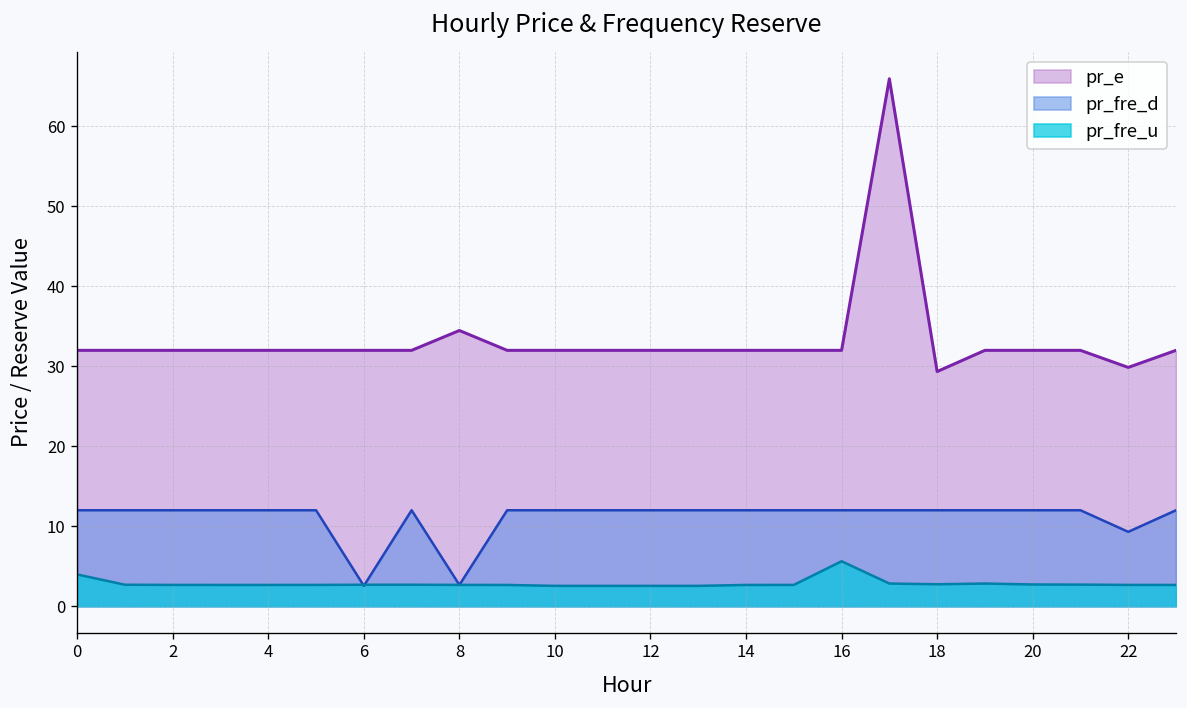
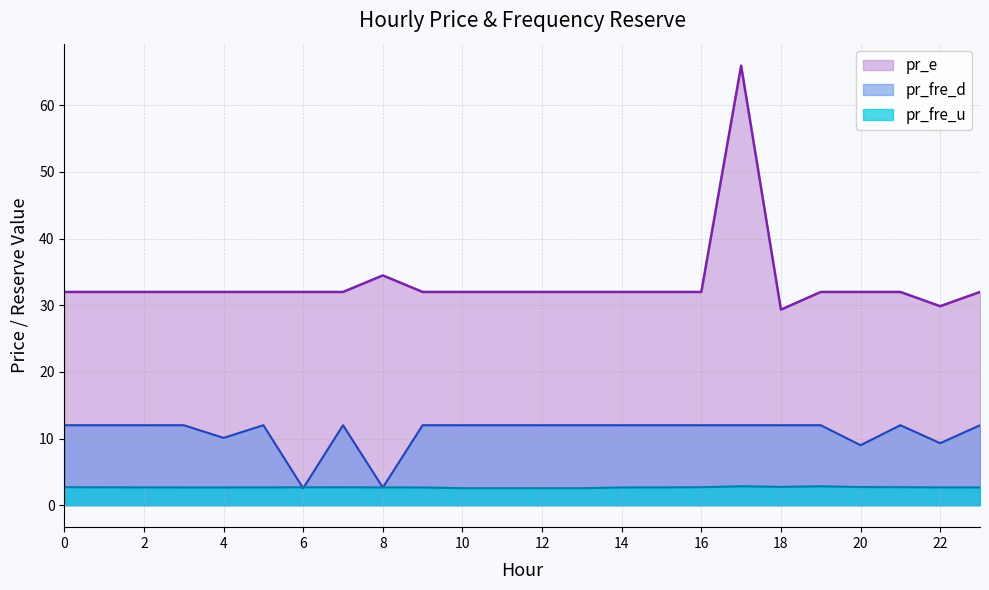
  {
    "pr_e": {
      "0": 32,
      "2": 32,
      "4": 32,
      "6": 32,
      "8": 34,
      "10": 32,
      "12": 32,
      "14": 32,
      "16": 32,
      "18": 29,
      "20": 32,
      "22": 30
    },
    "pr_fre_d": {
      "0": 12,
      "2": 12,
-     "4": 12,
+     "4": 10,
      "10": 12,
      "12": 12,
      "14": 12,
      "16": 12,
      "18": 12,
-     "20": 12,
+     "20": 9,
      "22": 9
    },
    "pr_fre_u": {
-     "0": 4,
+     "0": 3,
      "2": 3,
      "4": 3,
      "10": 3,
      "12": 3,
      "14": 3,
-     "16": 6,
+     "16": 3,
      "18": 3,
      "20": 3,
      "22": 3
    }
  }
